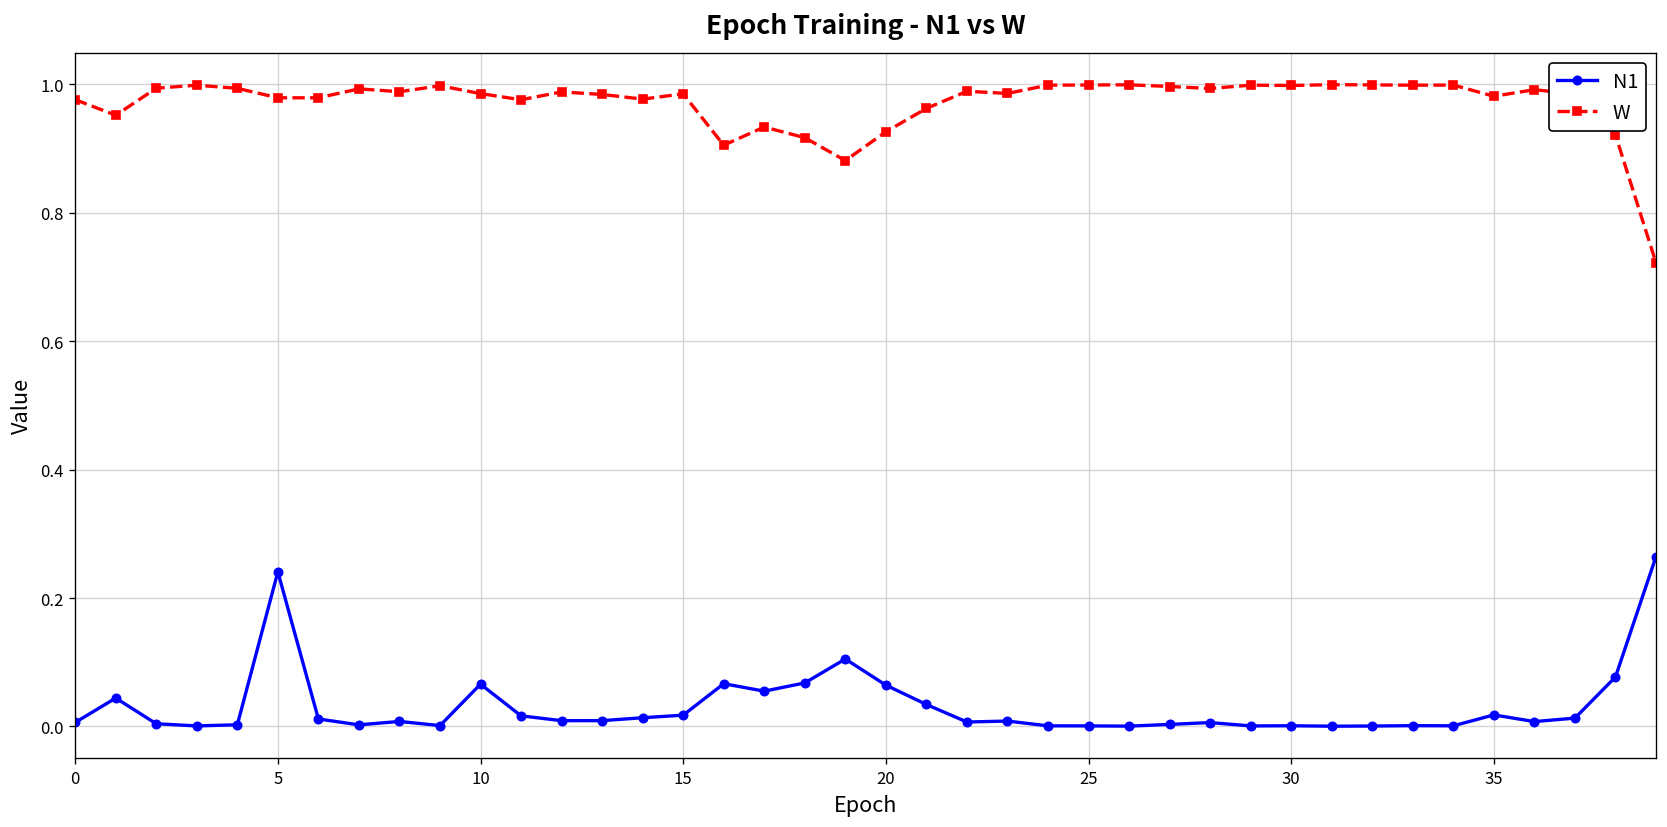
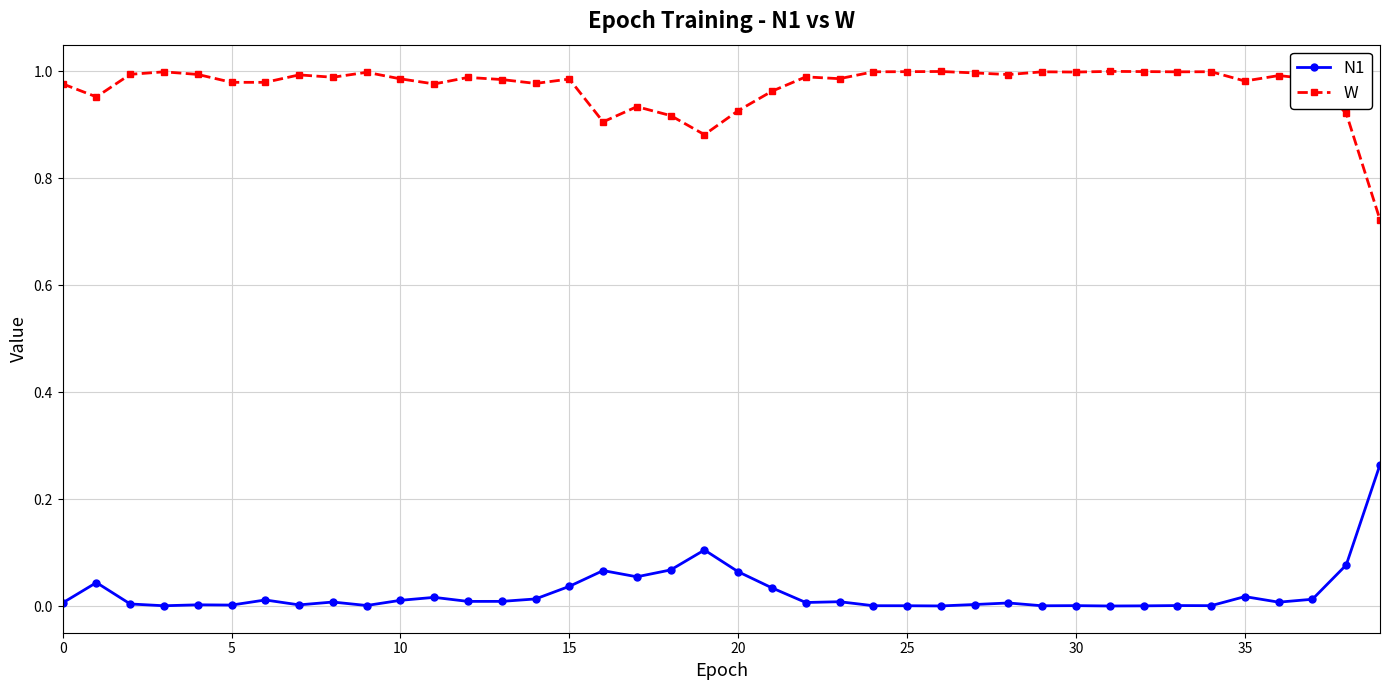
  {
    "N1": {
      "0": 0.01,
-     "5": 0.24,
-     "10": 0.07,
-     "15": 0.02,
+     "5": 0.00,
+     "10": 0.01,
+     "15": 0.04,
      "20": 0.06,
      "25": 0.00,
      "30": 0.00,
      "35": 0.02
    },
    "W": {
      "0": 0.98,
      "5": 0.98,
      "10": 0.99,
      "15": 0.99,
      "20": 0.93,
      "25": 1.00,
      "30": 1.00,
      "35": 0.98
    }
  }
